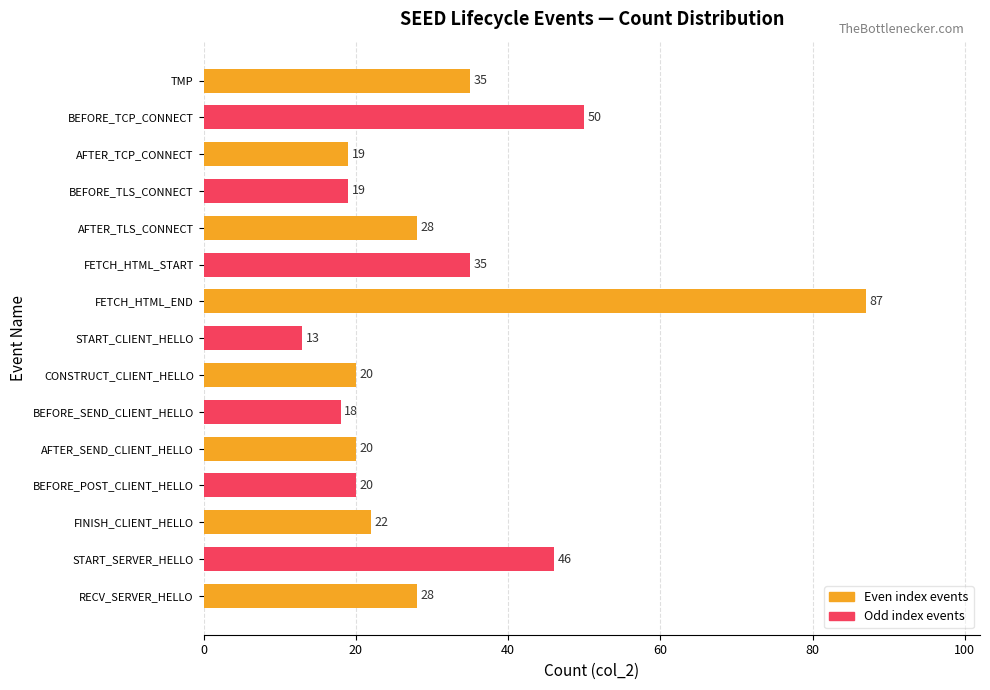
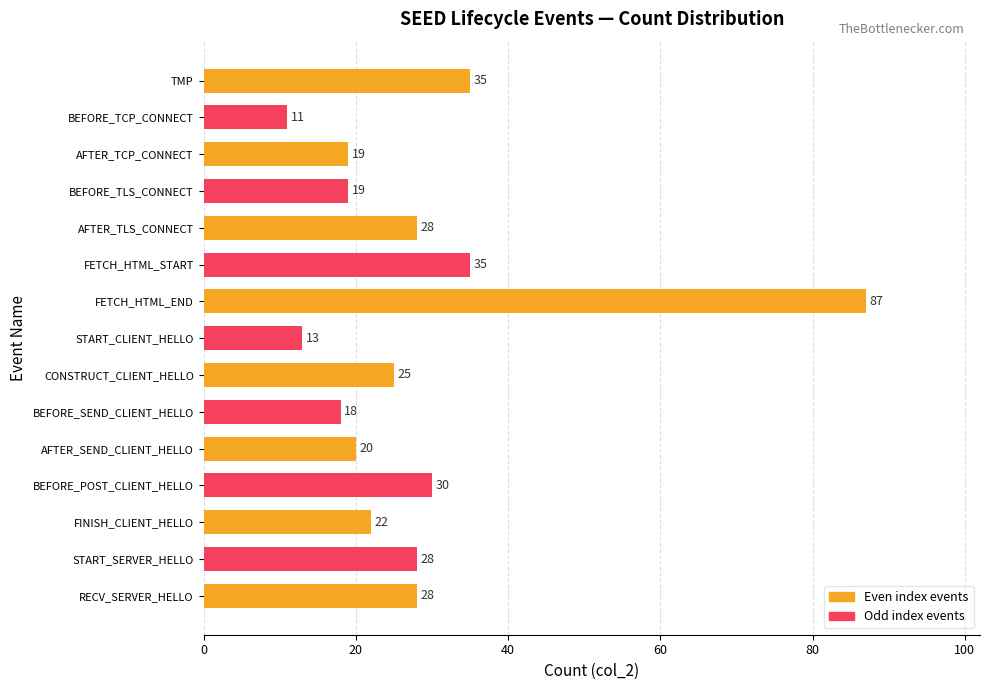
  {
    "TMP": 35,
-   "BEFORE_TCP_CONNECT": 50,
+   "BEFORE_TCP_CONNECT": 11,
    "AFTER_TCP_CONNECT": 19,
    "BEFORE_TLS_CONNECT": 19,
    "AFTER_TLS_CONNECT": 28,
    "FETCH_HTML_START": 35,
    "FETCH_HTML_END": 87,
    "START_CLIENT_HELLO": 13,
-   "CONSTRUCT_CLIENT_HELLO": 20,
+   "CONSTRUCT_CLIENT_HELLO": 25,
    "BEFORE_SEND_CLIENT_HELLO": 18,
    "AFTER_SEND_CLIENT_HELLO": 20,
-   "BEFORE_POST_CLIENT_HELLO": 20,
+   "BEFORE_POST_CLIENT_HELLO": 30,
    "FINISH_CLIENT_HELLO": 22,
-   "START_SERVER_HELLO": 46,
+   "START_SERVER_HELLO": 28,
    "RECV_SERVER_HELLO": 28
  }
